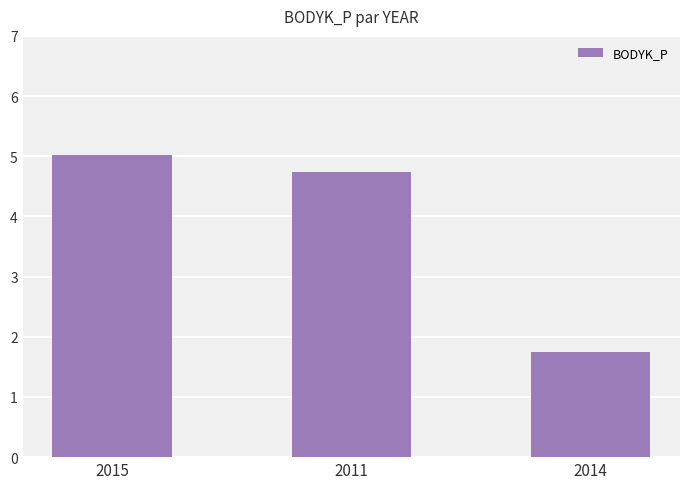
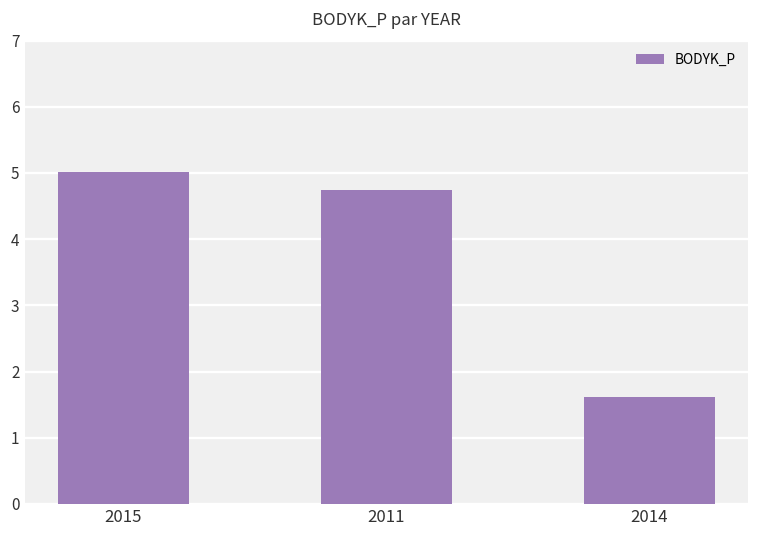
  {
    "2015": 5.0,
    "2011": 4.7,
-   "2014": 1.8
+   "2014": 1.6
  }
